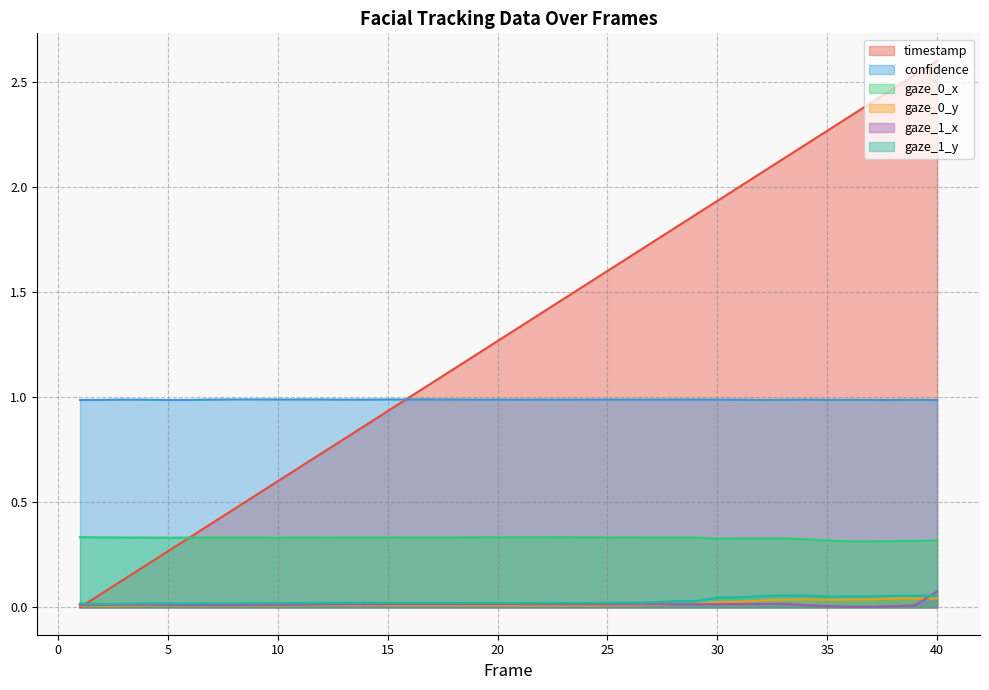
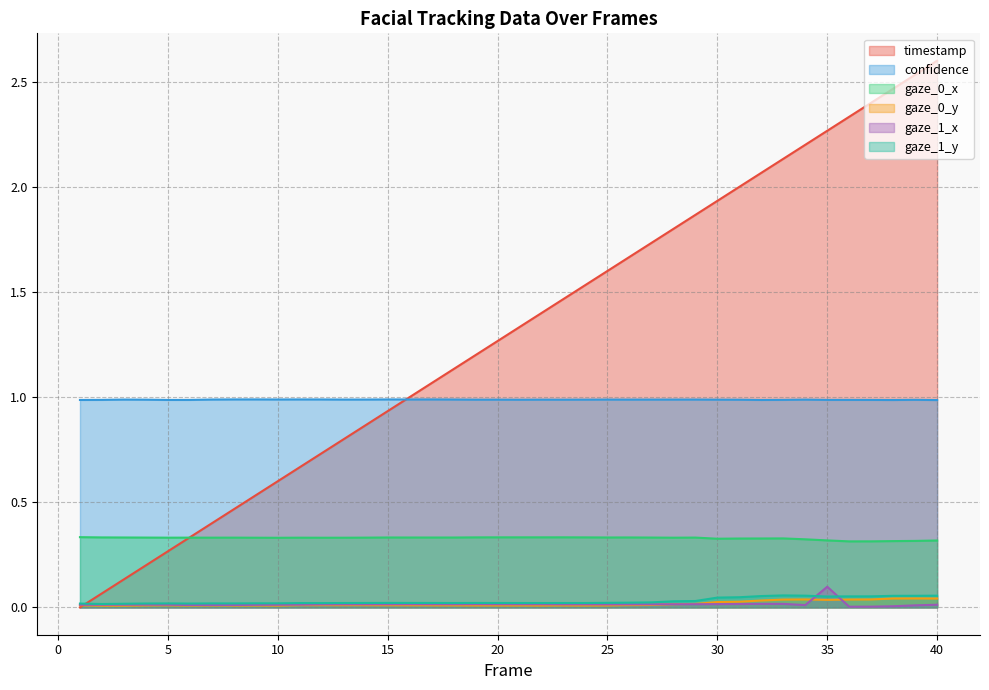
  {
    "gaze_1_x": {
-     "35": 0.01,
-     "40": 0.08
+     "35": 0.10,
+     "40": 0.01
    }
  }
